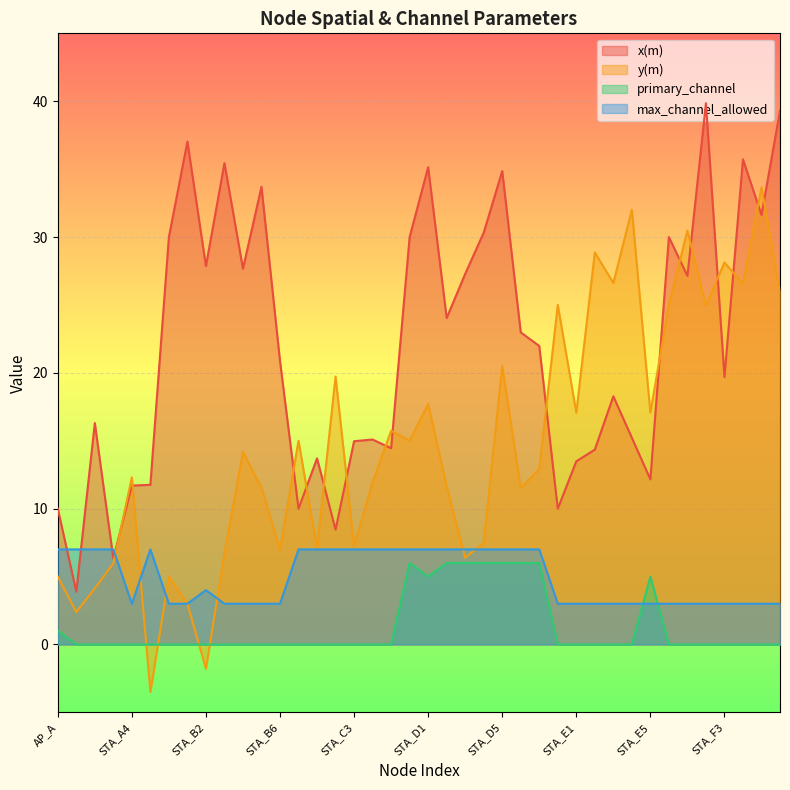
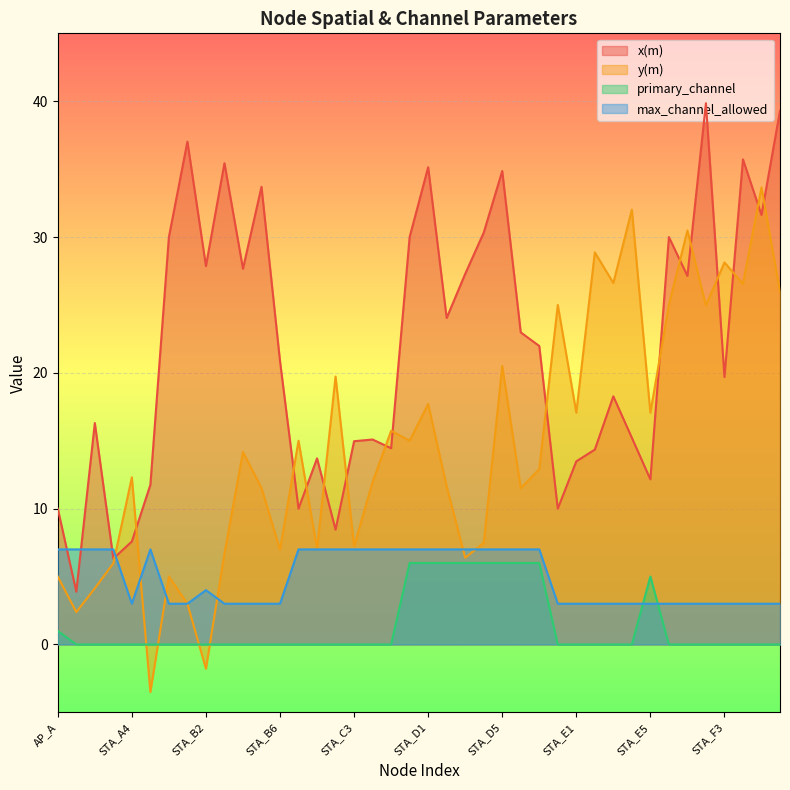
  {
    "x(m)": {
      "AP_A": 10.0,
-     "STA_A4": 11.7,
+     "STA_A4": 7.6,
      "STA_B2": 27.9,
      "STA_B6": 20.9,
      "STA_C3": 15.0,
      "STA_D1": 35.1,
      "STA_D5": 34.9,
      "STA_E1": 13.5,
      "STA_E5": 12.2,
      "STA_F3": 19.7
    },
    "primary_channel": {
      "AP_A": 1,
      "STA_A4": 0,
      "STA_B6": 0,
      "STA_C3": 0,
-     "STA_D1": 5,
+     "STA_D1": 6,
      "STA_D5": 6,
      "STA_E1": 0,
      "STA_E5": 5,
      "STA_F3": 0
    },
    "max_channel_allowed": {
      "AP_A": 7.0,
      "STA_A4": 3.0,
      "STA_B2": 4.0,
      "STA_B6": 3.0,
      "STA_C3": 7.0,
      "STA_D1": 7.0,
      "STA_D5": 7.0,
      "STA_E1": 3.0,
      "STA_E5": 3.0,
      "STA_F3": 3.0
    }
  }
